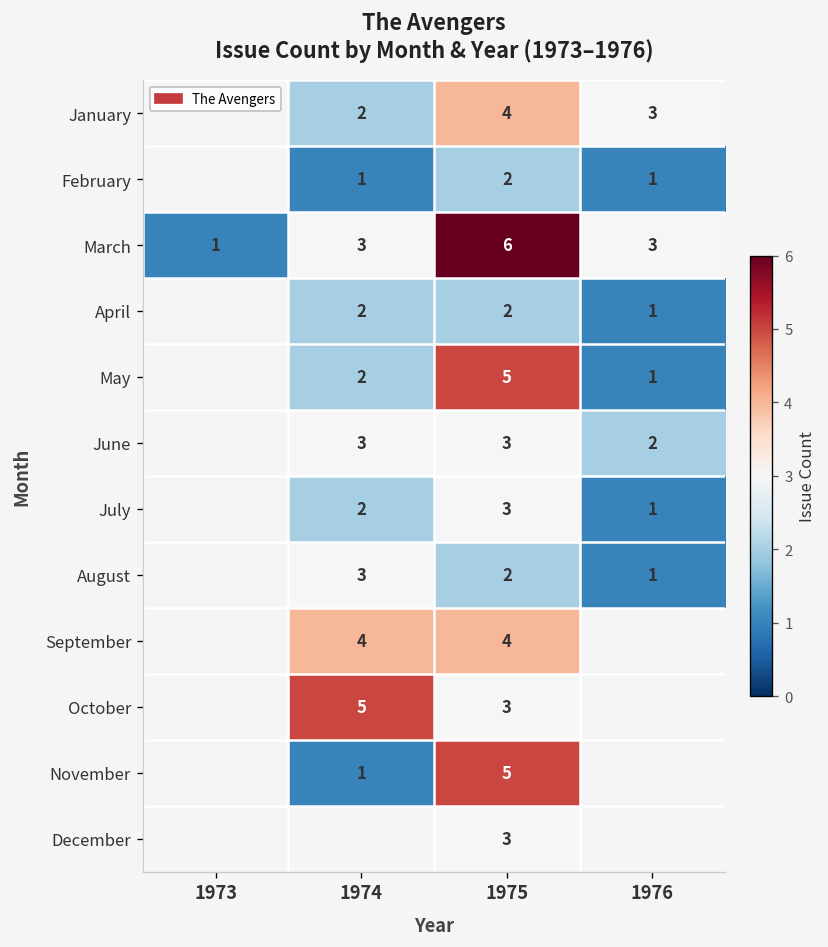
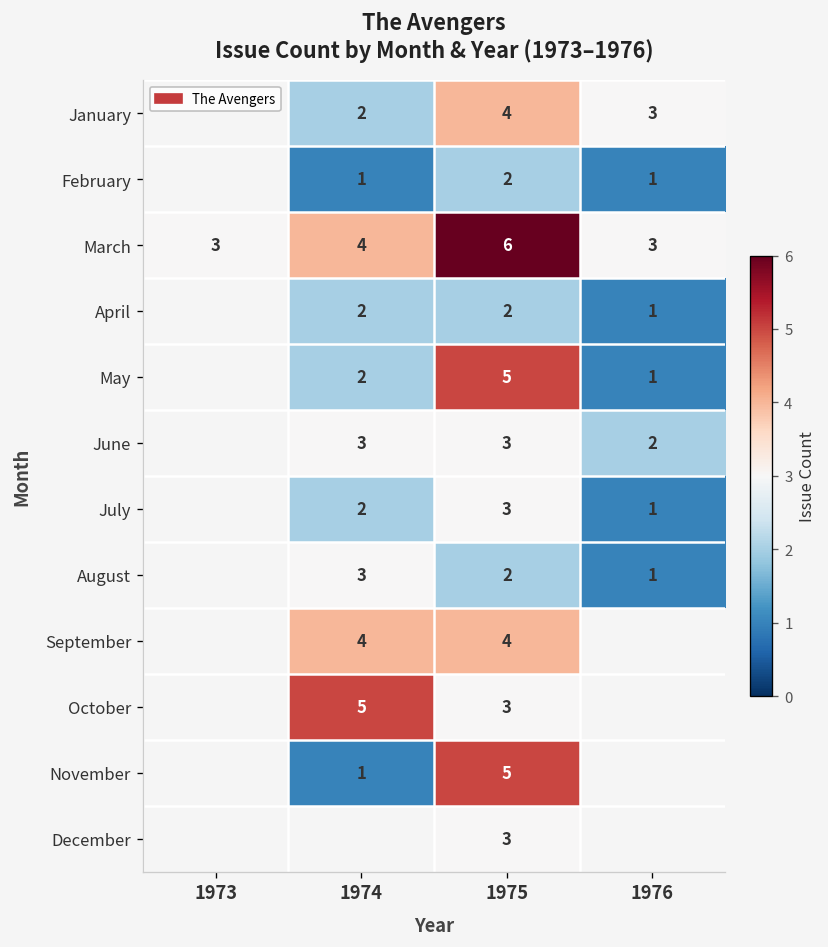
  {
    "January": {
      "1974": 2,
      "1975": 4,
      "1976": 3
    },
    "February": {
      "1974": 1,
      "1975": 2,
      "1976": 1
    },
    "March": {
-     "1973": 1,
-     "1974": 3,
+     "1973": 3,
+     "1974": 4,
      "1975": 6,
      "1976": 3
    },
    "April": {
      "1974": 2,
      "1975": 2,
      "1976": 1
    },
    "May": {
      "1974": 2,
      "1975": 5,
      "1976": 1
    },
    "June": {
      "1974": 3,
      "1975": 3,
      "1976": 2
    },
    "July": {
      "1974": 2,
      "1975": 3,
      "1976": 1
    },
    "August": {
      "1974": 3,
      "1975": 2,
      "1976": 1
    },
    "September": {
      "1974": 4,
      "1975": 4
    },
    "October": {
      "1974": 5,
      "1975": 3
    },
    "November": {
      "1974": 1,
      "1975": 5
    },
    "December": {
      "1975": 3
    }
  }
